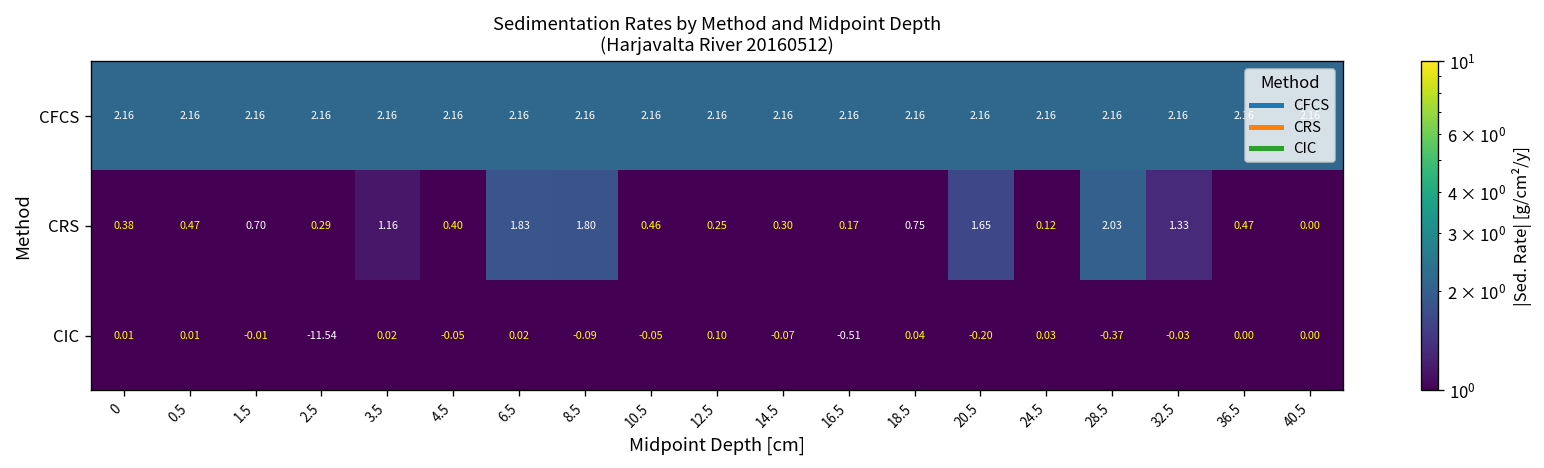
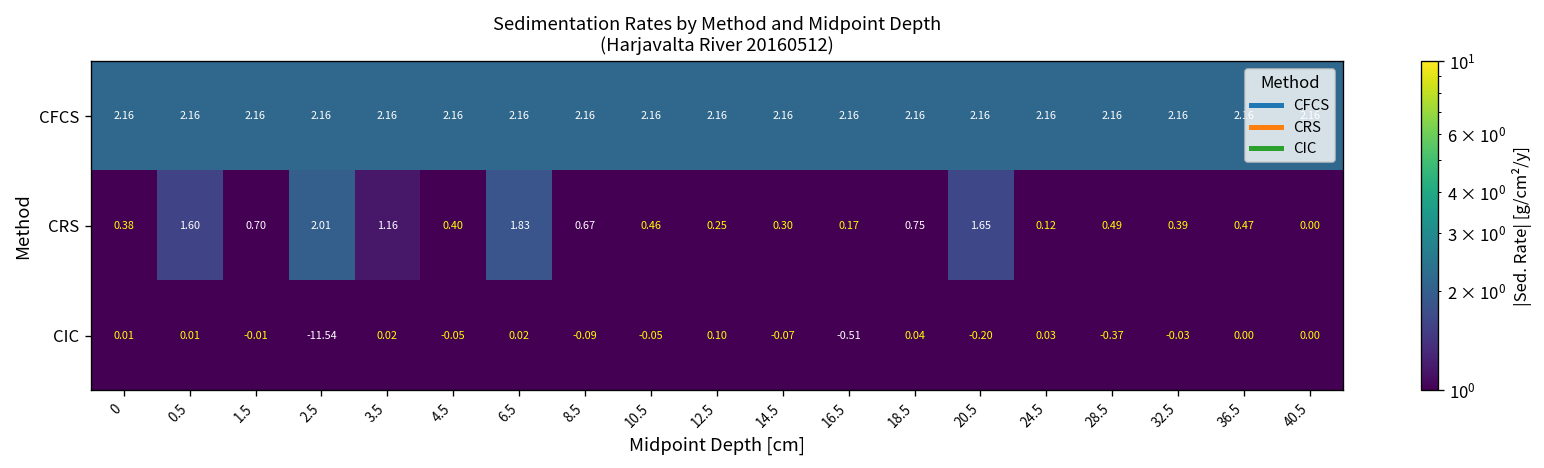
  {
    "CFCS": {
      "0": 2.16,
      "0.5": 2.16,
      "1.5": 2.16,
      "2.5": 2.16,
      "3.5": 2.16,
      "4.5": 2.16,
      "6.5": 2.16,
      "8.5": 2.16,
      "10.5": 2.16,
      "12.5": 2.16,
      "14.5": 2.16,
      "16.5": 2.16,
      "18.5": 2.16,
      "20.5": 2.16,
      "24.5": 2.16,
      "28.5": 2.16,
      "32.5": 2.16
    },
    "CRS": {
      "0": 0.38,
-     "0.5": 0.47,
+     "0.5": 1.60,
      "1.5": 0.70,
-     "2.5": 0.29,
+     "2.5": 2.01,
      "3.5": 1.16,
      "4.5": 0.40,
      "6.5": 1.83,
-     "8.5": 1.80,
+     "8.5": 0.67,
      "10.5": 0.46,
      "12.5": 0.25,
      "14.5": 0.30,
      "16.5": 0.17,
      "18.5": 0.75,
      "20.5": 1.65,
      "24.5": 0.12,
-     "28.5": 2.03,
-     "32.5": 1.33,
+     "28.5": 0.49,
+     "32.5": 0.39,
      "36.5": 0.47,
      "40.5": 0.00
    },
    "CIC": {
      "0": 0.01,
      "0.5": 0.01,
      "1.5": -0.01,
      "2.5": -11.54,
      "3.5": 0.02,
      "4.5": -0.05,
      "6.5": 0.02,
      "8.5": -0.09,
      "10.5": -0.05,
      "12.5": 0.10,
      "14.5": -0.07,
      "16.5": -0.51,
      "18.5": 0.04,
      "20.5": -0.20,
      "24.5": 0.03,
      "28.5": -0.37,
      "32.5": -0.03,
      "36.5": 0.00,
      "40.5": 0.00
    }
  }
